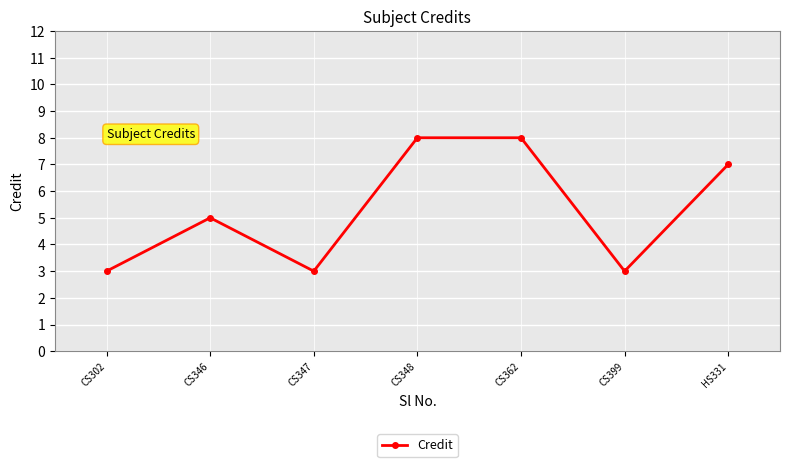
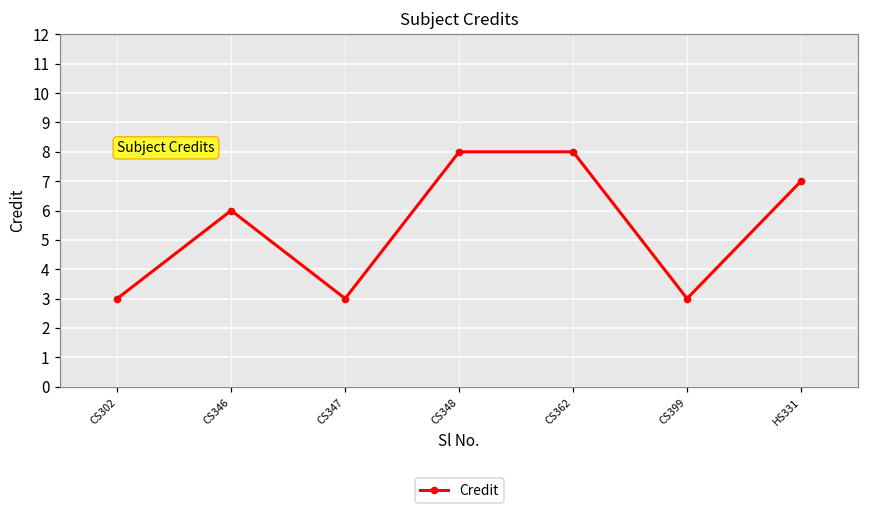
  {
    "CS302": 3,
-   "CS346": 5,
+   "CS346": 6,
    "CS347": 3,
    "CS348": 8,
    "CS362": 8,
    "CS399": 3,
    "HS331": 7
  }
